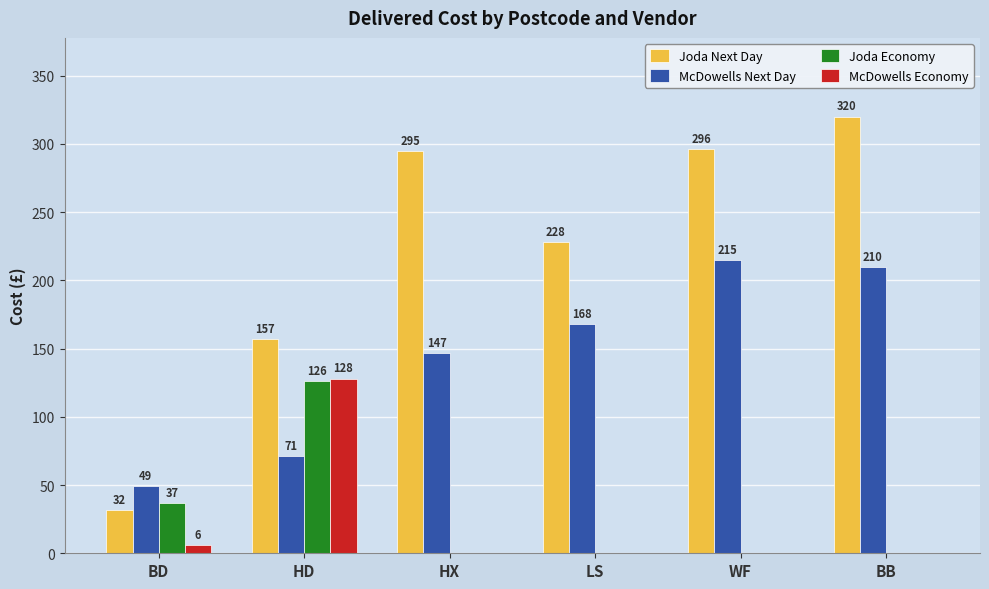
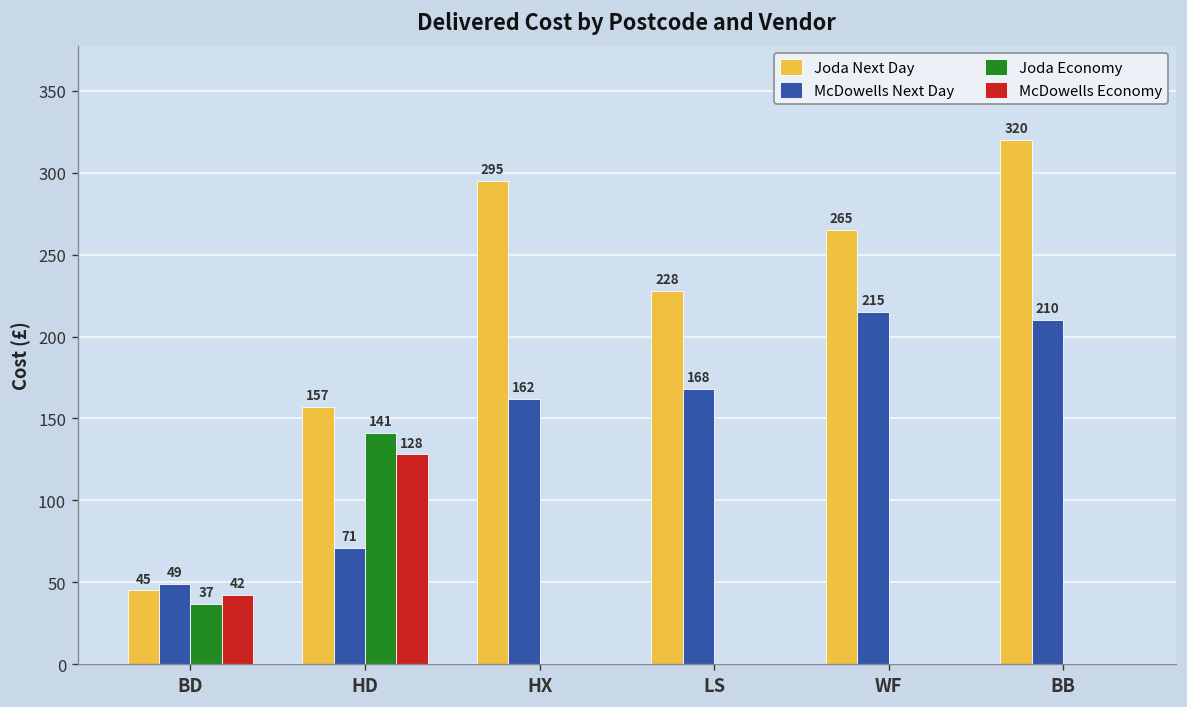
  {
    "Joda Next Day": {
-     "BD": 32,
+     "BD": 45,
      "HD": 157,
      "HX": 295,
      "LS": 228,
-     "WF": 296,
+     "WF": 265,
      "BB": 320
    },
    "McDowells Next Day": {
      "BD": 49,
      "HD": 71,
-     "HX": 147,
+     "HX": 162,
      "LS": 168,
      "WF": 215,
      "BB": 210
    },
    "Joda Economy": {
      "BD": 37,
-     "HD": 126
+     "HD": 141
    },
    "McDowells Economy": {
-     "BD": 6,
+     "BD": 42,
      "HD": 128
    }
  }
